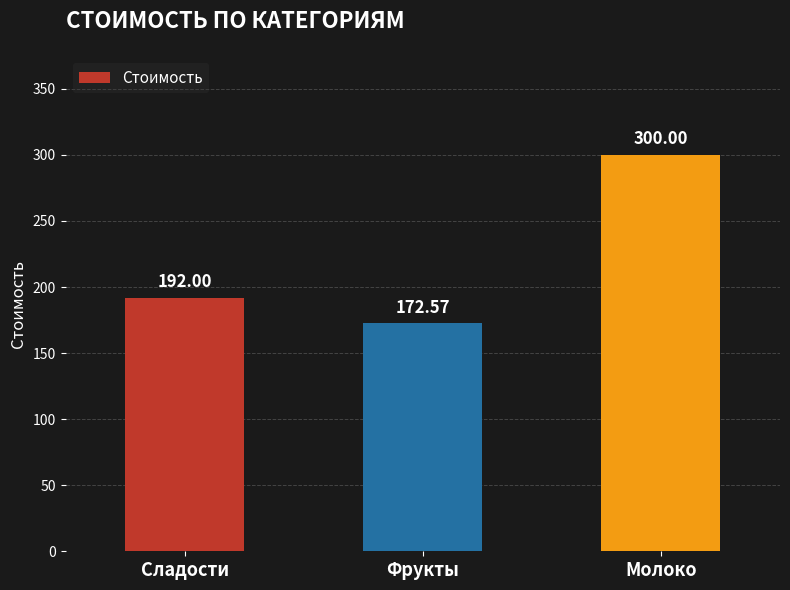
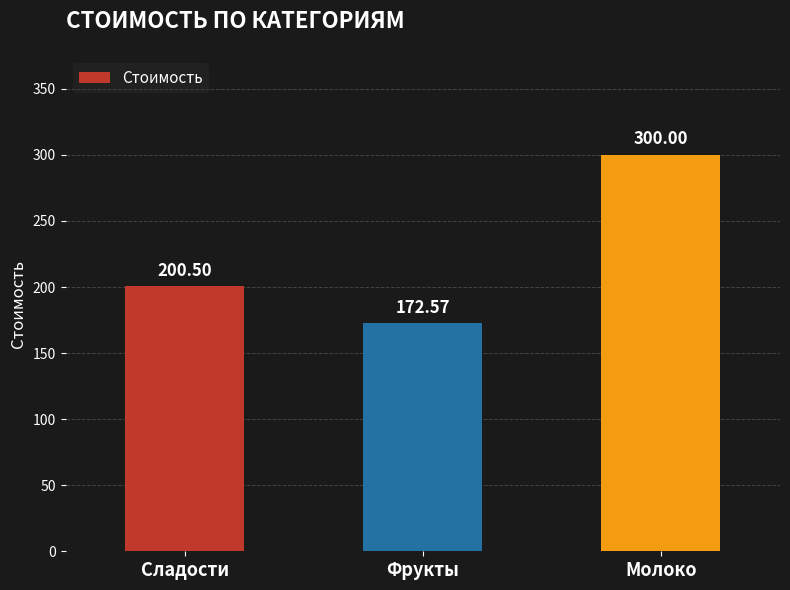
  {
-   "Сладости": 192.00,
+   "Сладости": 200.50,
    "Фрукты": 172.57,
    "Молоко": 300.00
  }
